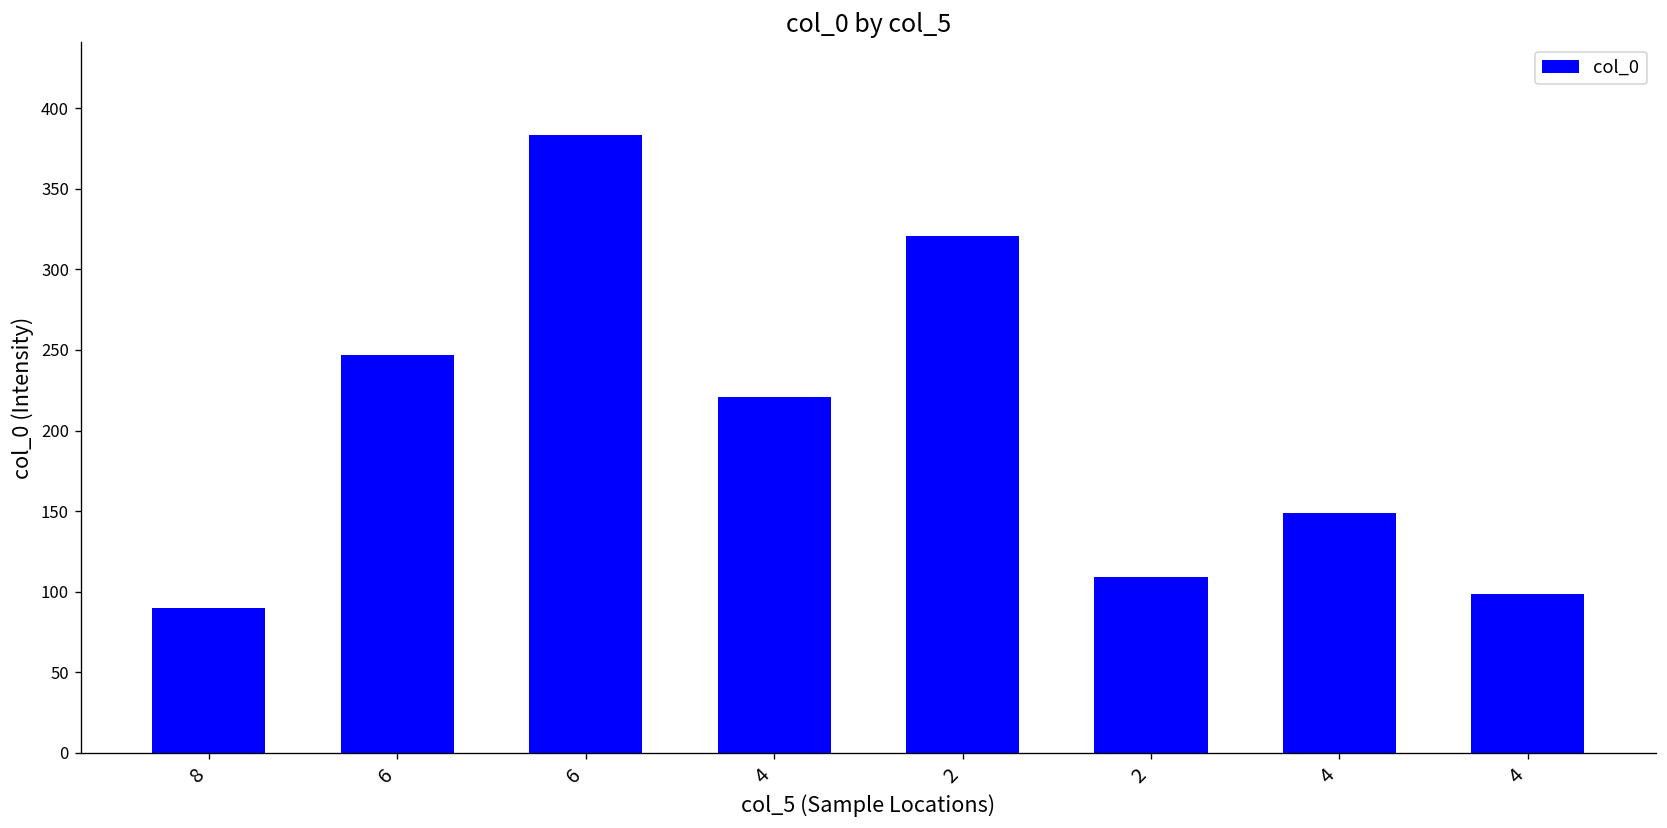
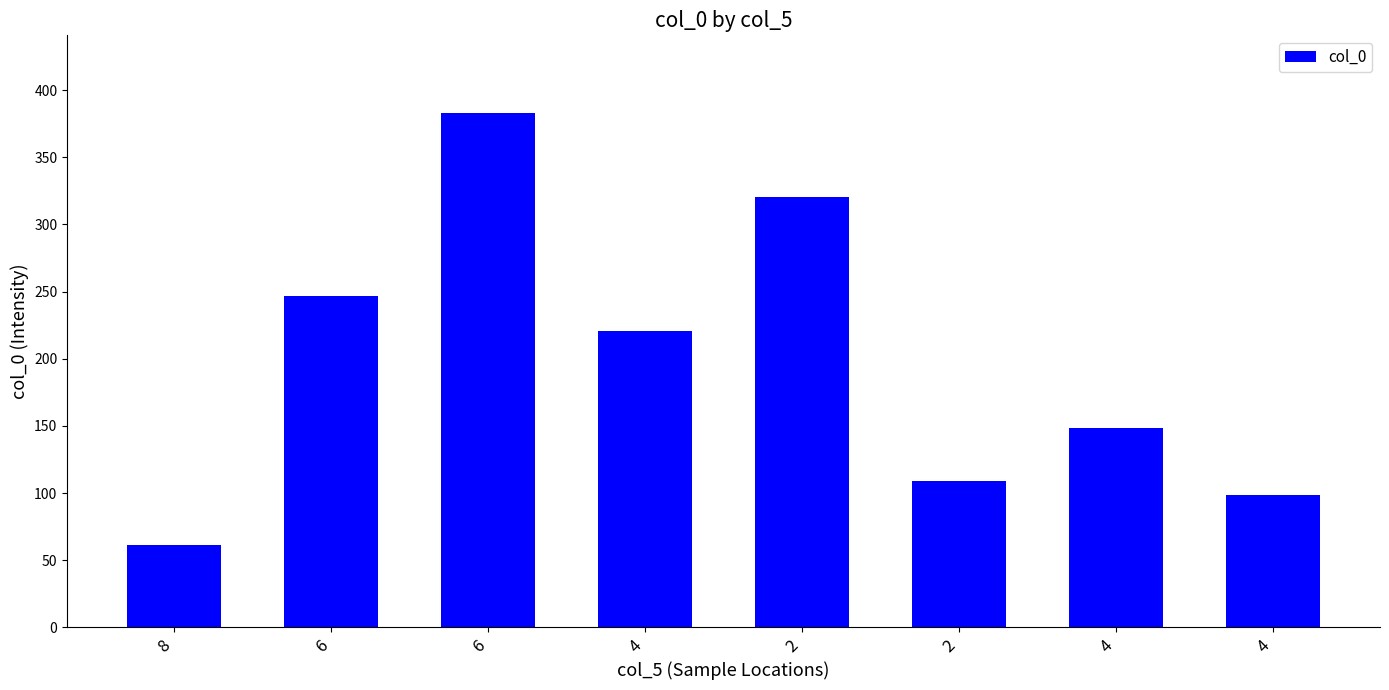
  {
-   "8": 90
+   "8": 61
  }
